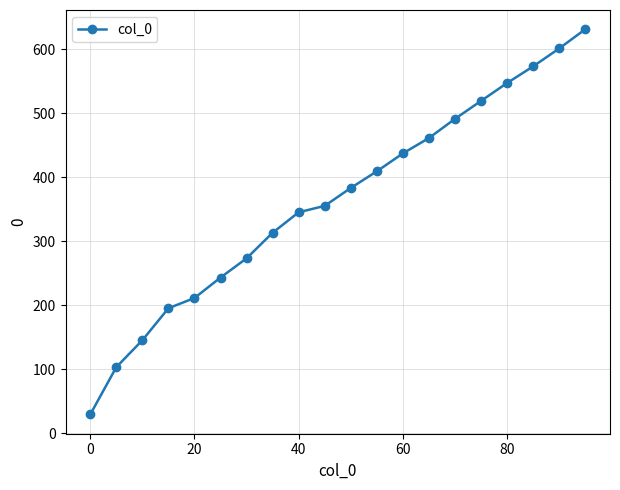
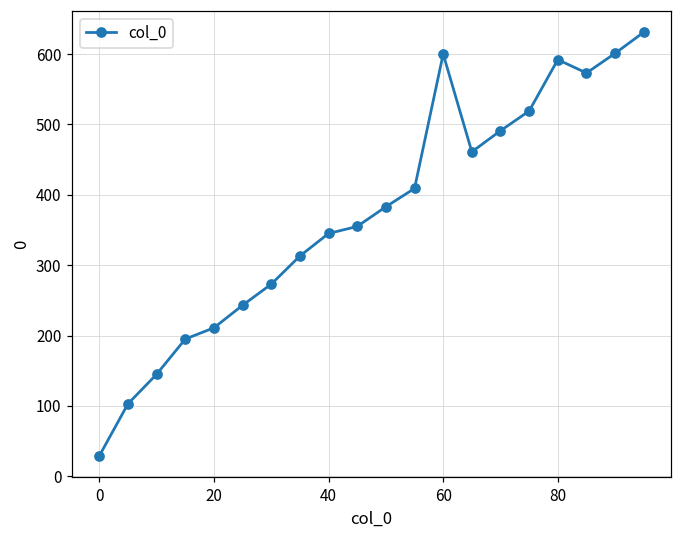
  {
    "0": 30,
    "20": 210,
    "40": 350,
-   "60": 440,
-   "80": 550
+   "60": 600,
+   "80": 590
  }
